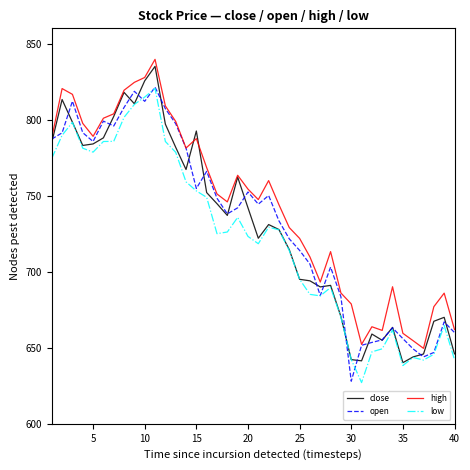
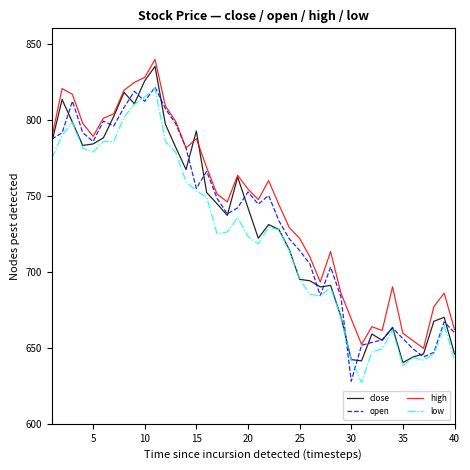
  {
    "close": {
      "10": 826,
      "15": 793,
      "20": 742,
      "35": 640,
      "40": 646
    },
    "open": {
      "10": 812,
      "20": 752,
      "25": 714,
      "30": 628,
      "35": 656,
      "40": 660
    },
    "high": {
      "5": 789,
      "10": 828,
      "15": 788,
      "20": 754,
      "25": 722,
-     "30": 679,
+     "30": 669,
      "35": 660,
      "40": 662
    },
    "low": {
      "5": 779,
      "10": 815,
      "20": 723,
      "35": 638,
      "40": 642
    }
  }
